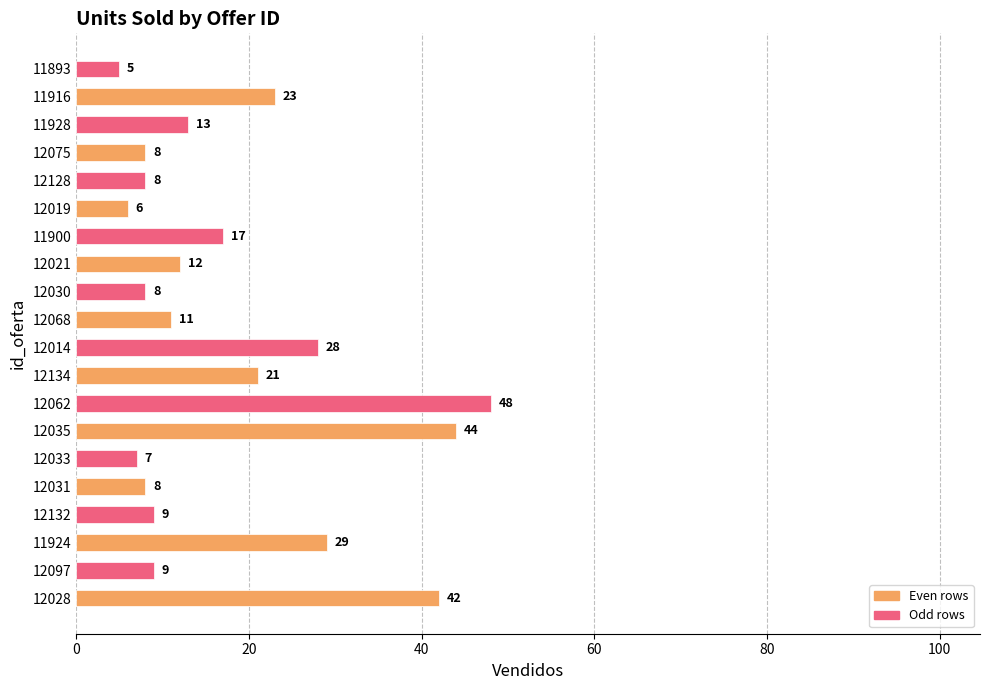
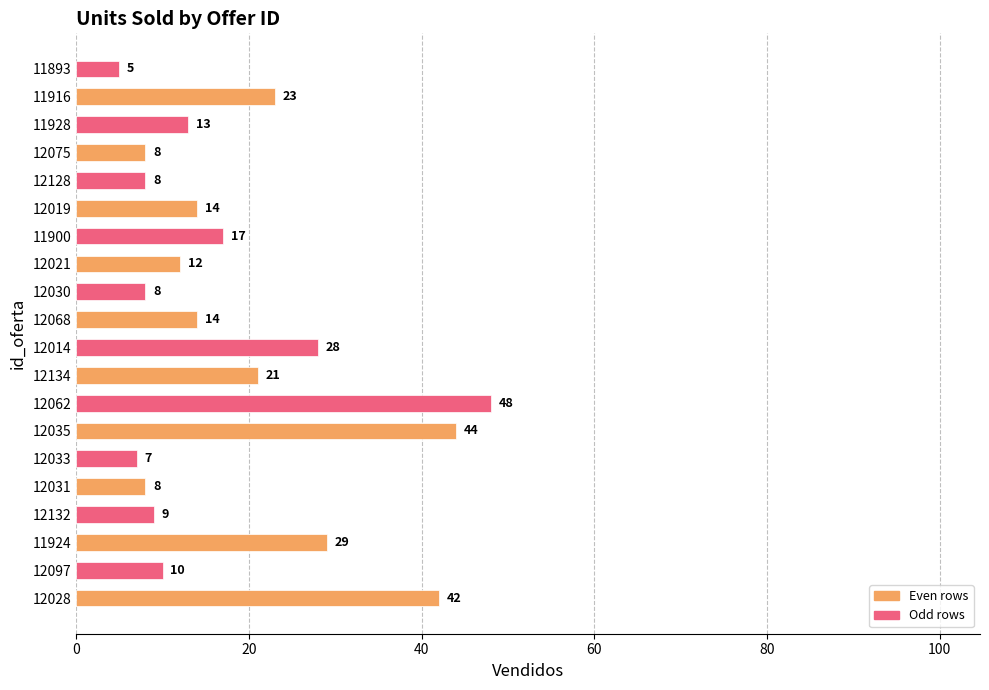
  {
    "11893": 5,
    "11916": 23,
    "11928": 13,
    "12075": 8,
    "12128": 8,
-   "12019": 6,
+   "12019": 14,
    "11900": 17,
    "12021": 12,
    "12030": 8,
-   "12068": 11,
+   "12068": 14,
    "12014": 28,
    "12134": 21,
    "12062": 48,
    "12035": 44,
    "12033": 7,
    "12031": 8,
    "12132": 9,
    "11924": 29,
-   "12097": 9,
+   "12097": 10,
    "12028": 42
  }
